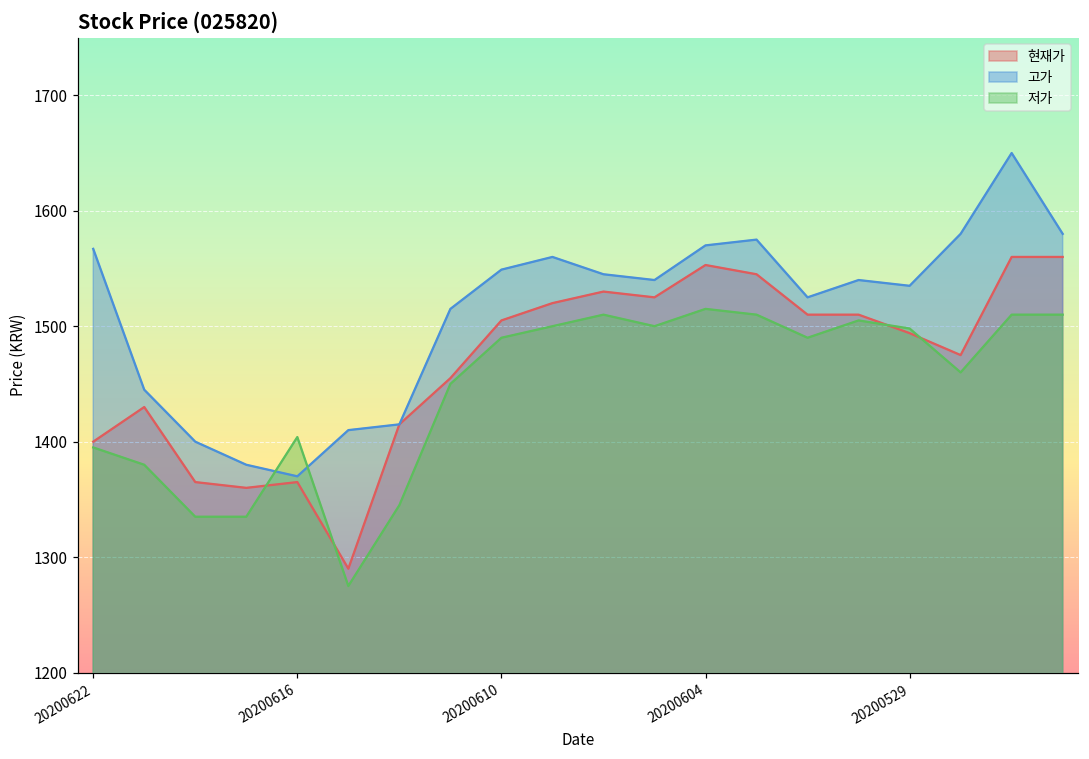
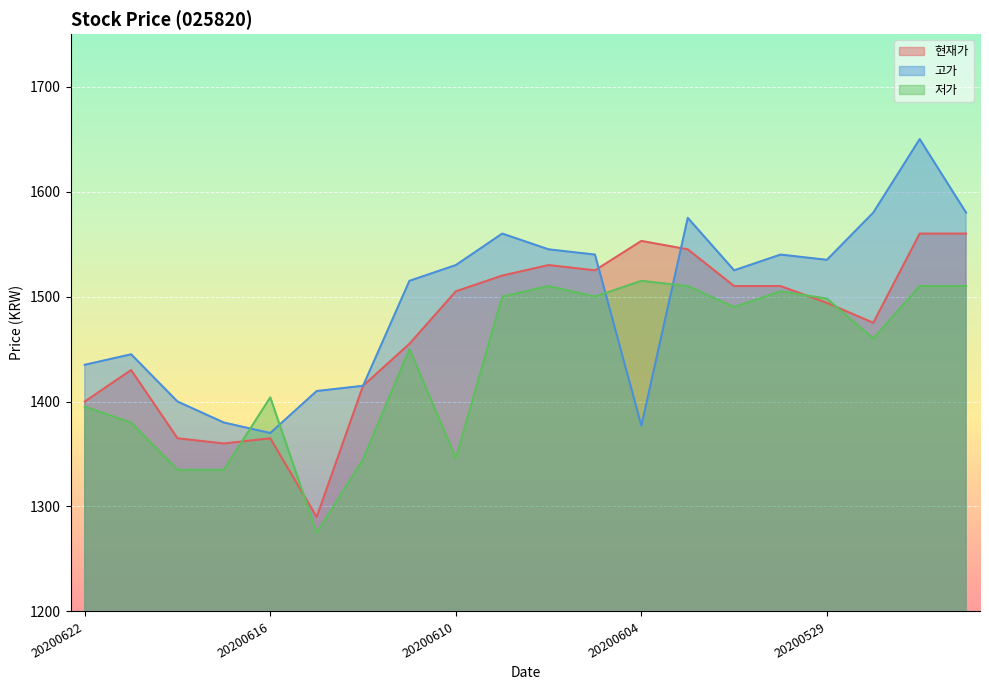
  {
    "현재가": {
      "20200622": 1400,
      "20200616": 1365,
      "20200610": 1505,
      "20200604": 1553,
      "20200529": 1494
    },
    "고가": {
-     "20200622": 1567,
+     "20200622": 1435,
      "20200616": 1370,
-     "20200610": 1549,
-     "20200604": 1570,
+     "20200610": 1530,
+     "20200604": 1377,
      "20200529": 1535
    },
    "저가": {
      "20200622": 1395,
      "20200616": 1404,
-     "20200610": 1490,
+     "20200610": 1346,
      "20200604": 1515,
      "20200529": 1498
    }
  }
